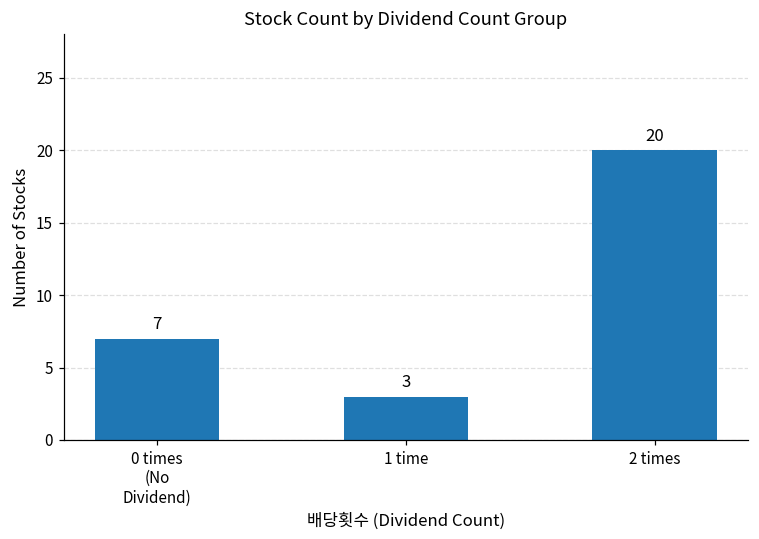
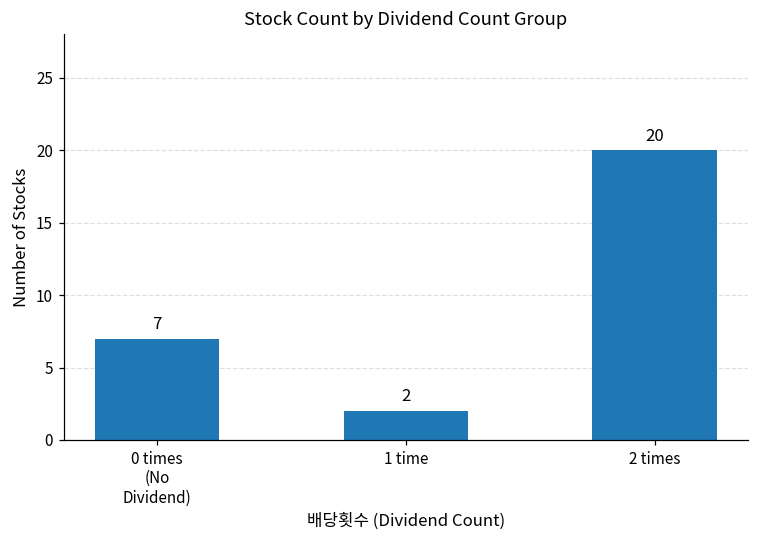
  {
    "0 times (No Dividend)": 7,
-   "1 time": 3,
+   "1 time": 2,
    "2 times": 20
  }
